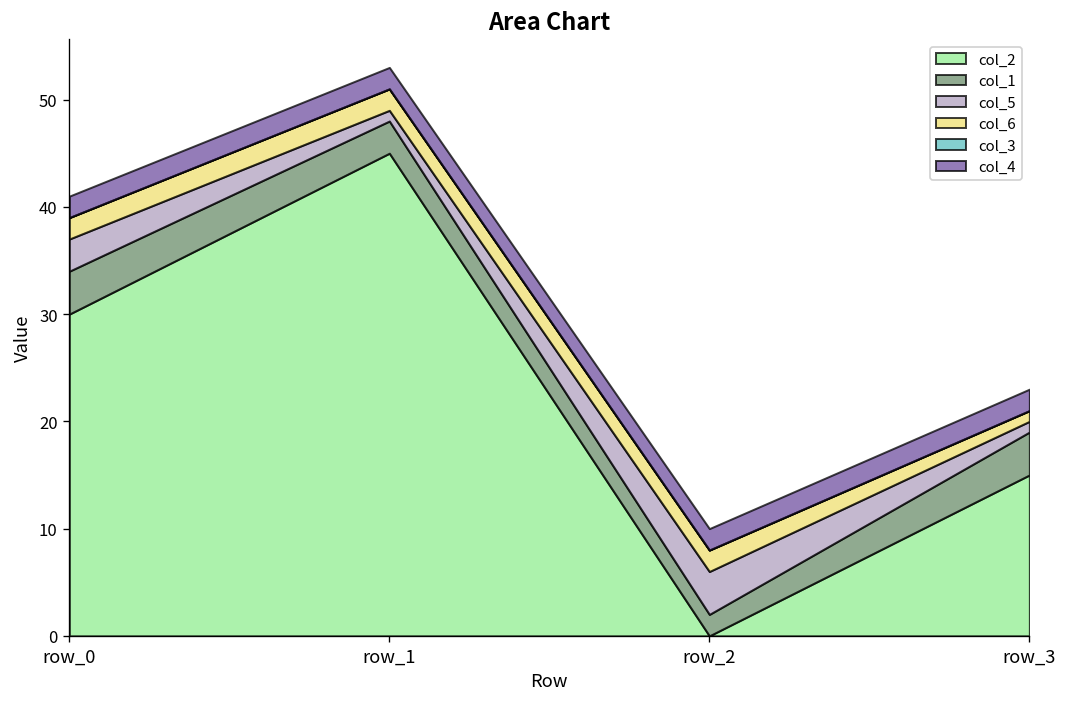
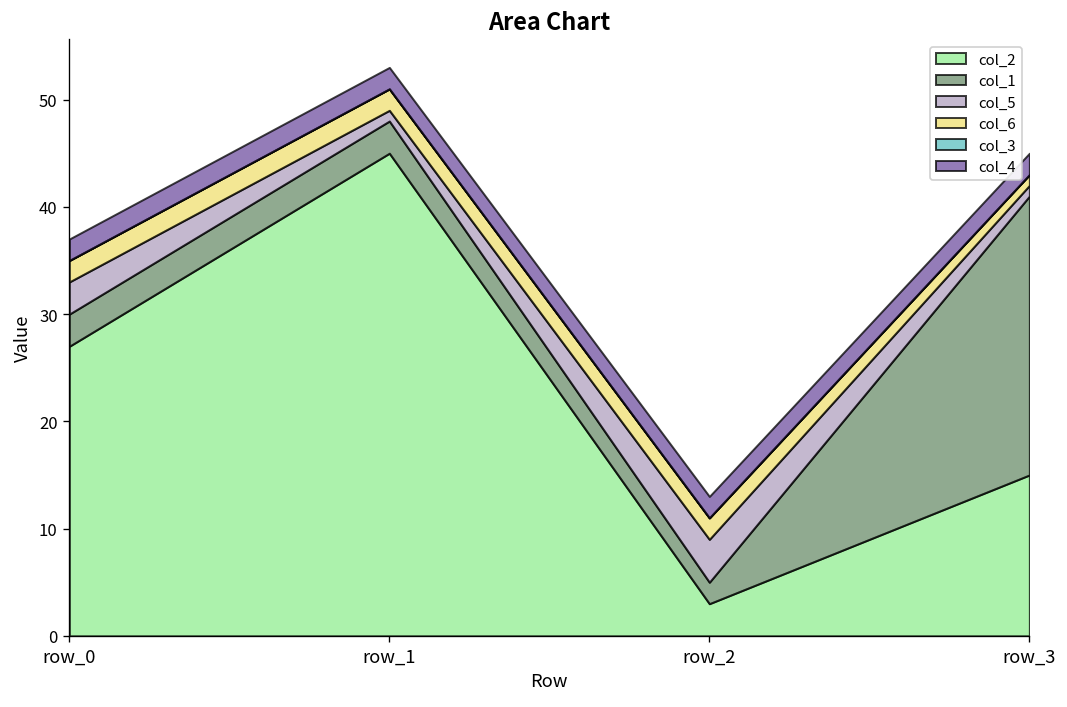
  {
    "col_2": {
-     "row_0": 30,
+     "row_0": 27,
      "row_1": 45,
-     "row_2": 0,
+     "row_2": 3,
      "row_3": 15
    },
    "col_1": {
-     "row_0": 4,
+     "row_0": 3,
      "row_1": 3,
      "row_2": 2,
-     "row_3": 4
+     "row_3": 26
    },
    "col_5": {
      "row_0": 3,
      "row_1": 1,
      "row_2": 4,
      "row_3": 1
    },
    "col_4": {
      "row_0": 2,
      "row_1": 2,
      "row_2": 2,
      "row_3": 2
    }
  }
